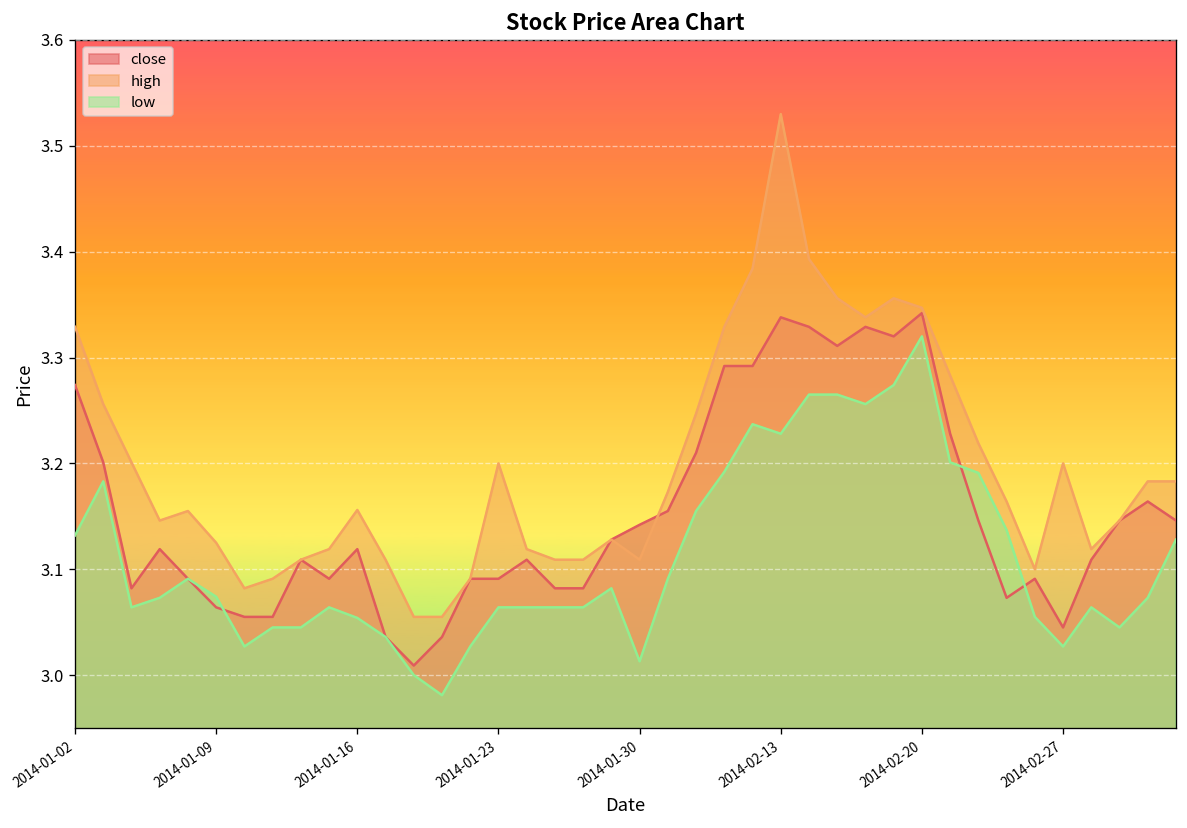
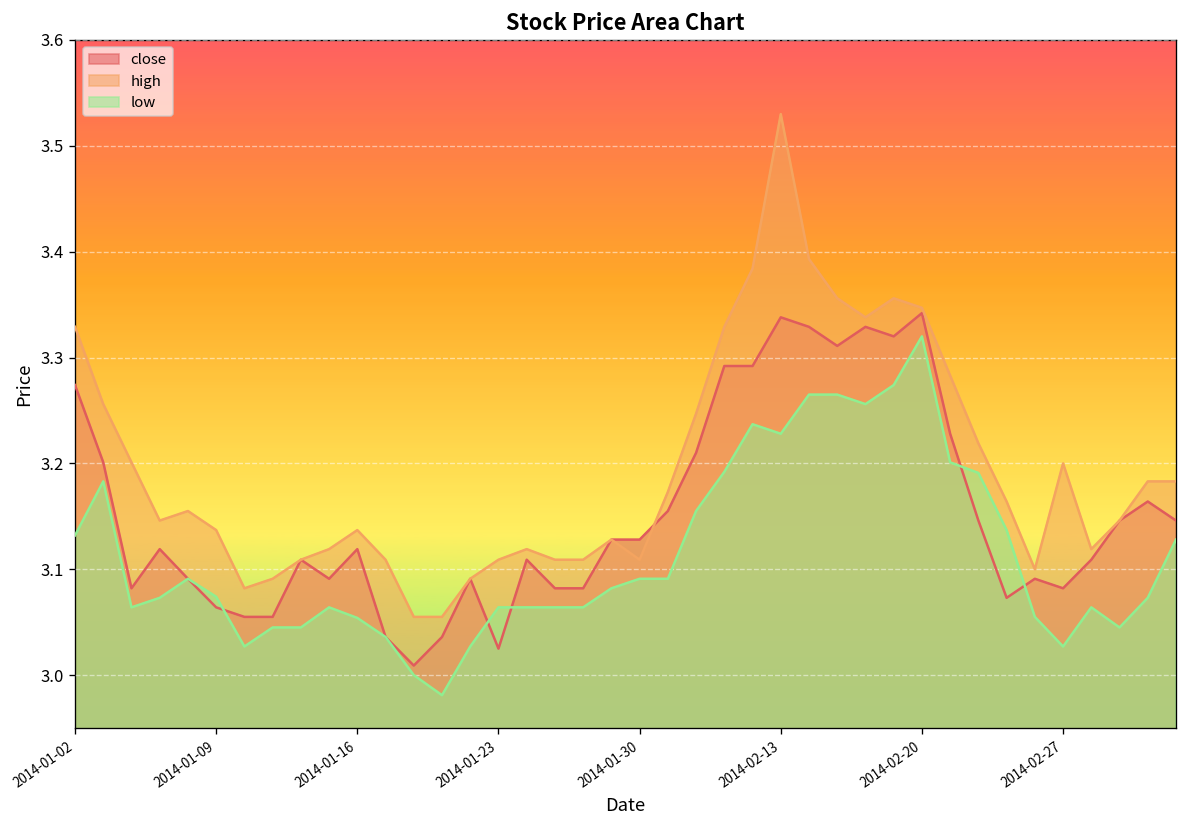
  {
    "close": {
      "2014-01-02": 3.27,
      "2014-01-09": 3.06,
      "2014-01-16": 3.12,
-     "2014-01-23": 3.09,
-     "2014-01-30": 3.14,
+     "2014-01-23": 3.03,
+     "2014-01-30": 3.13,
      "2014-02-13": 3.34,
      "2014-02-20": 3.34,
-     "2014-02-27": 3.05
+     "2014-02-27": 3.08
    },
    "high": {
      "2014-01-02": 3.33,
-     "2014-01-09": 3.13,
-     "2014-01-16": 3.16,
-     "2014-01-23": 3.20,
+     "2014-01-09": 3.14,
+     "2014-01-16": 3.14,
+     "2014-01-23": 3.11,
      "2014-01-30": 3.11,
      "2014-02-13": 3.53,
      "2014-02-20": 3.35,
      "2014-02-27": 3.20
    },
    "low": {
      "2014-01-02": 3.13,
      "2014-01-09": 3.07,
      "2014-01-16": 3.05,
      "2014-01-23": 3.06,
-     "2014-01-30": 3.01,
+     "2014-01-30": 3.09,
      "2014-02-13": 3.23,
      "2014-02-20": 3.32,
      "2014-02-27": 3.03
    }
  }
